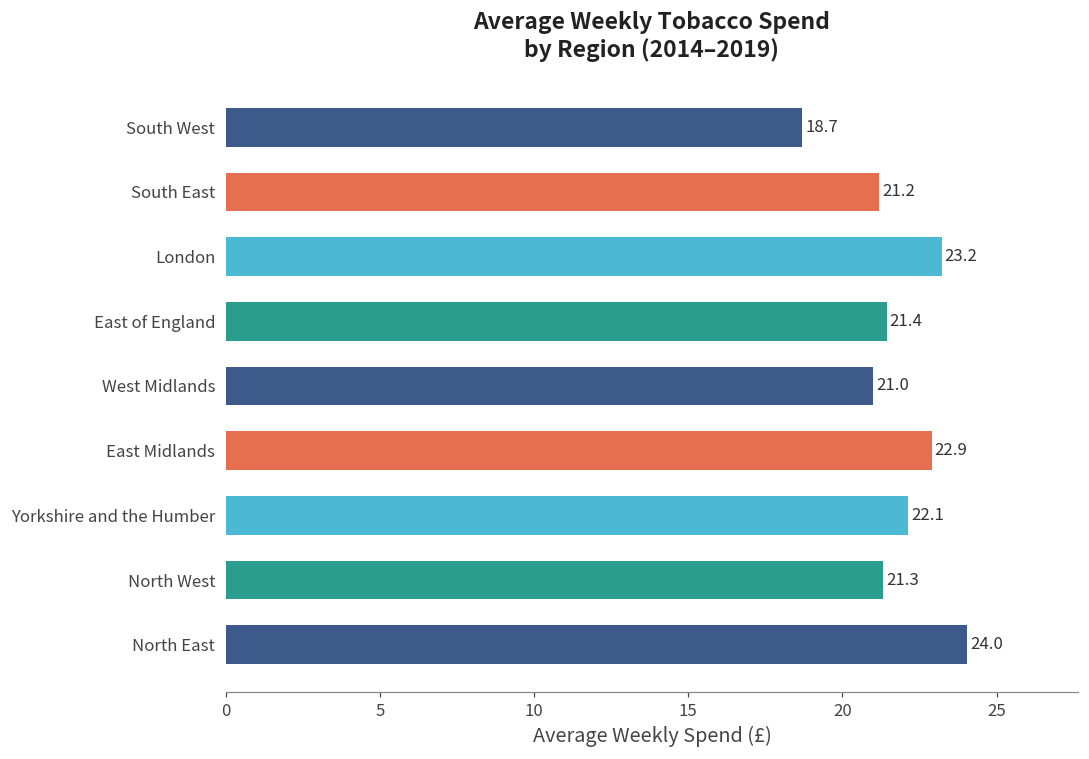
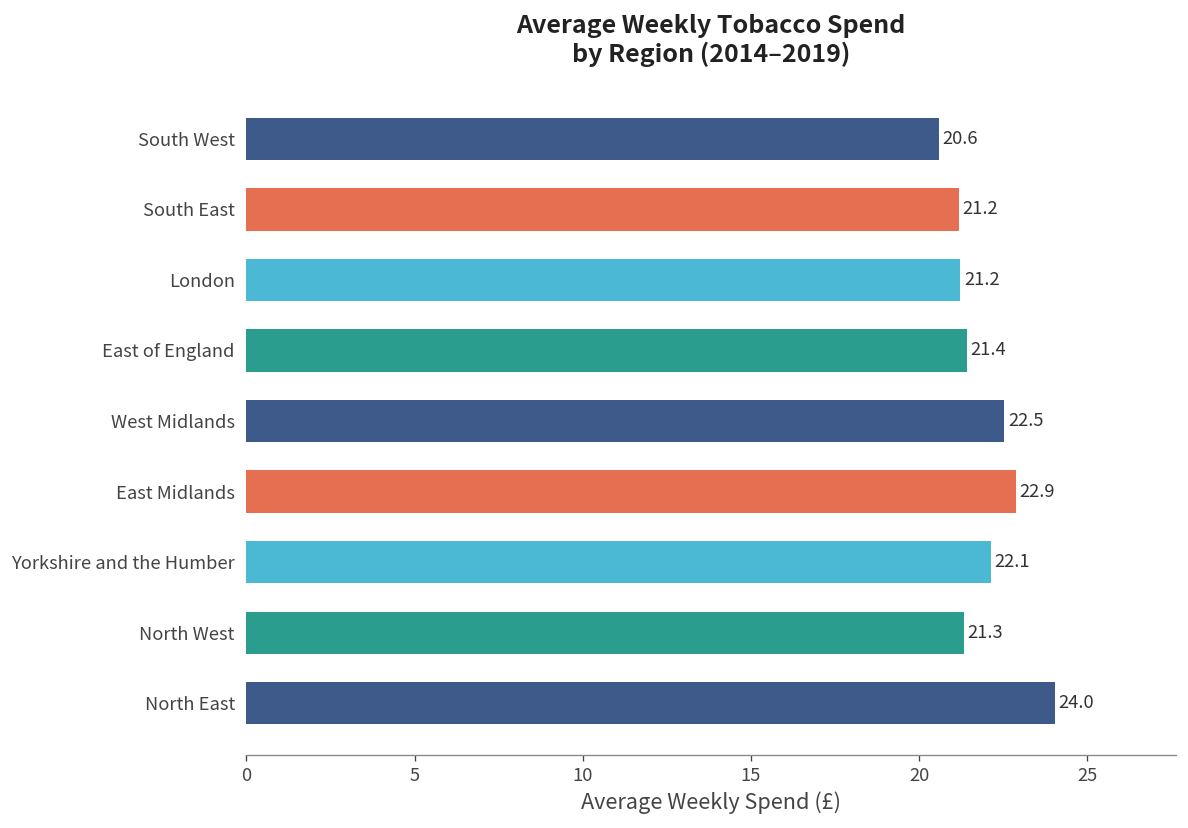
  {
-   "South West": 18.7,
+   "South West": 20.6,
    "South East": 21.2,
-   "London": 23.2,
+   "London": 21.2,
    "East of England": 21.4,
-   "West Midlands": 21.0,
+   "West Midlands": 22.5,
    "East Midlands": 22.9,
    "Yorkshire and the Humber": 22.1,
    "North West": 21.3,
    "North East": 24.0
  }
